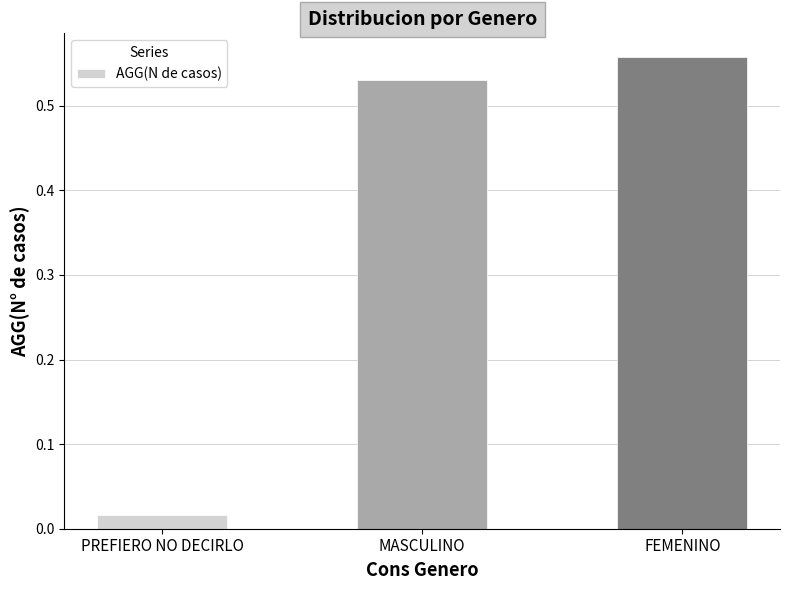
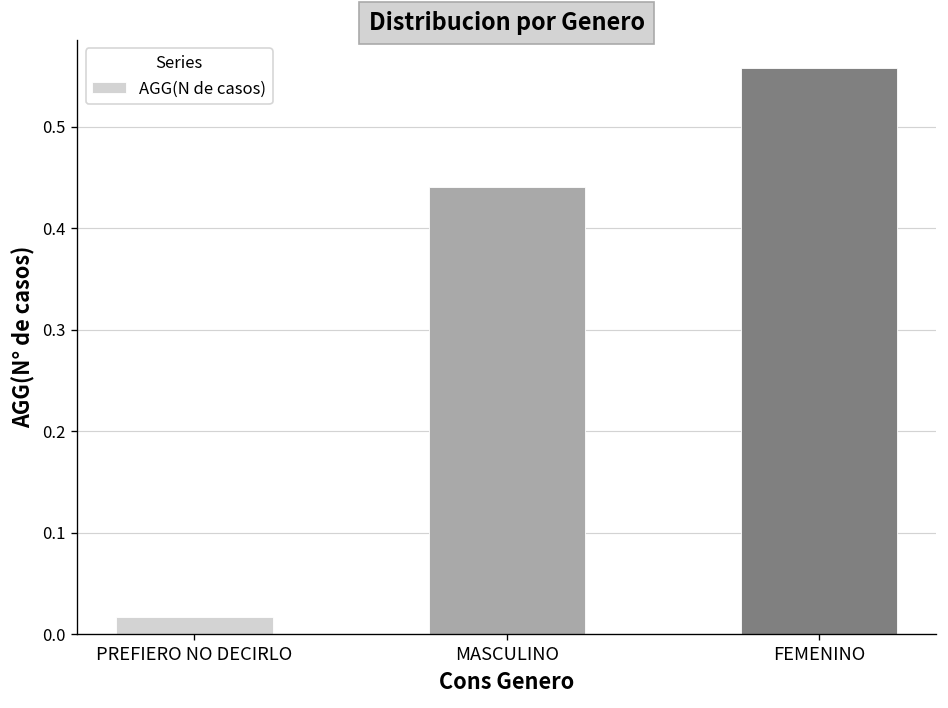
  {
    "PREFIERO NO DECIRLO": 0.02,
-   "MASCULINO": 0.53,
+   "MASCULINO": 0.44,
    "FEMENINO": 0.56
  }
